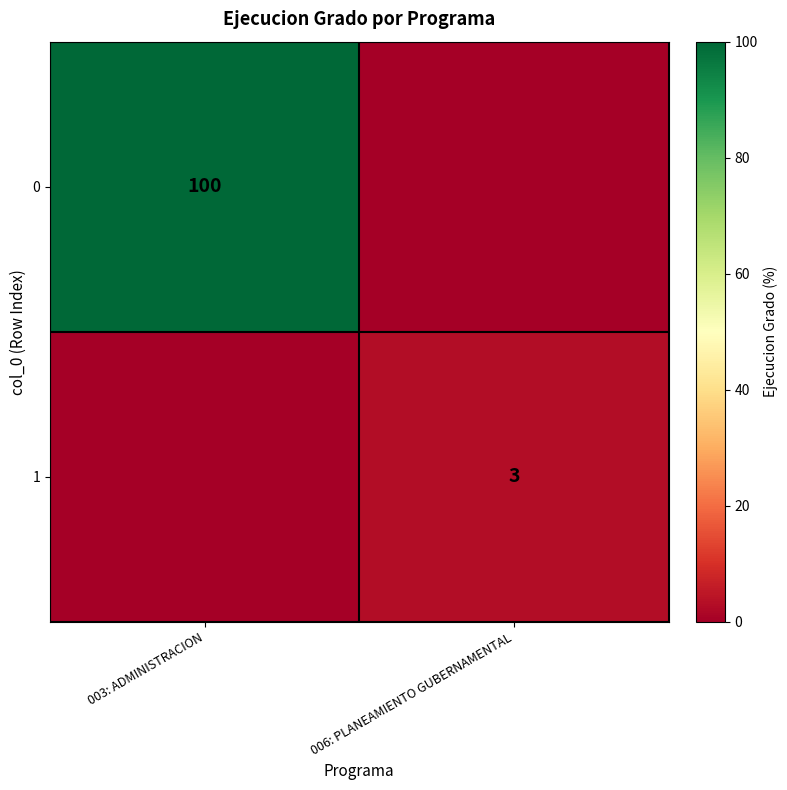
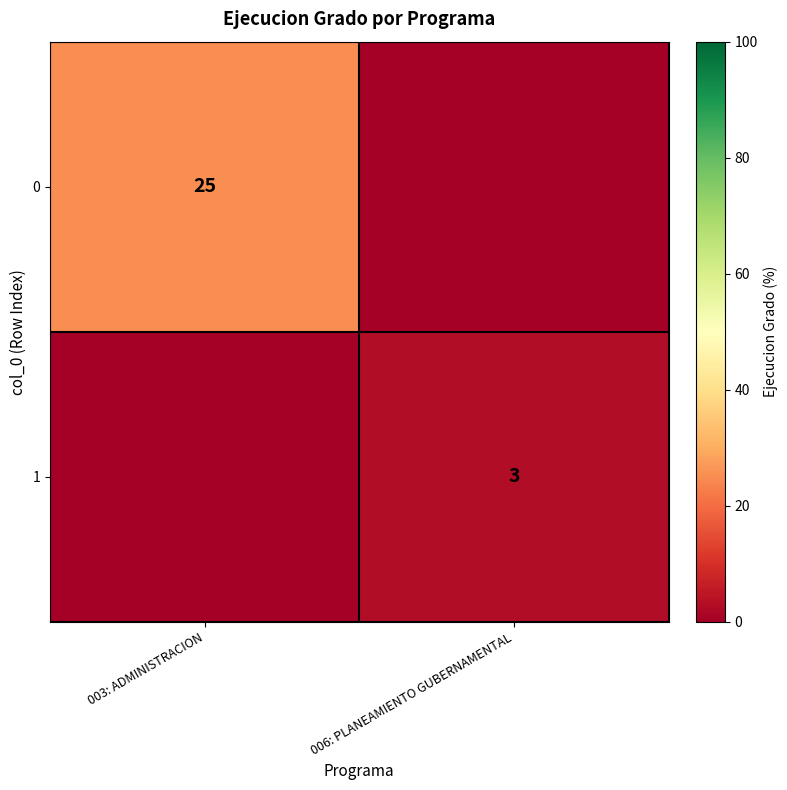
  {
    "0": {
-     "003: ADMINISTRACION": 100
+     "003: ADMINISTRACION": 25
    },
    "1": {
      "006: PLANEAMIENTO GUBERNAMENTAL": 3
    }
  }
